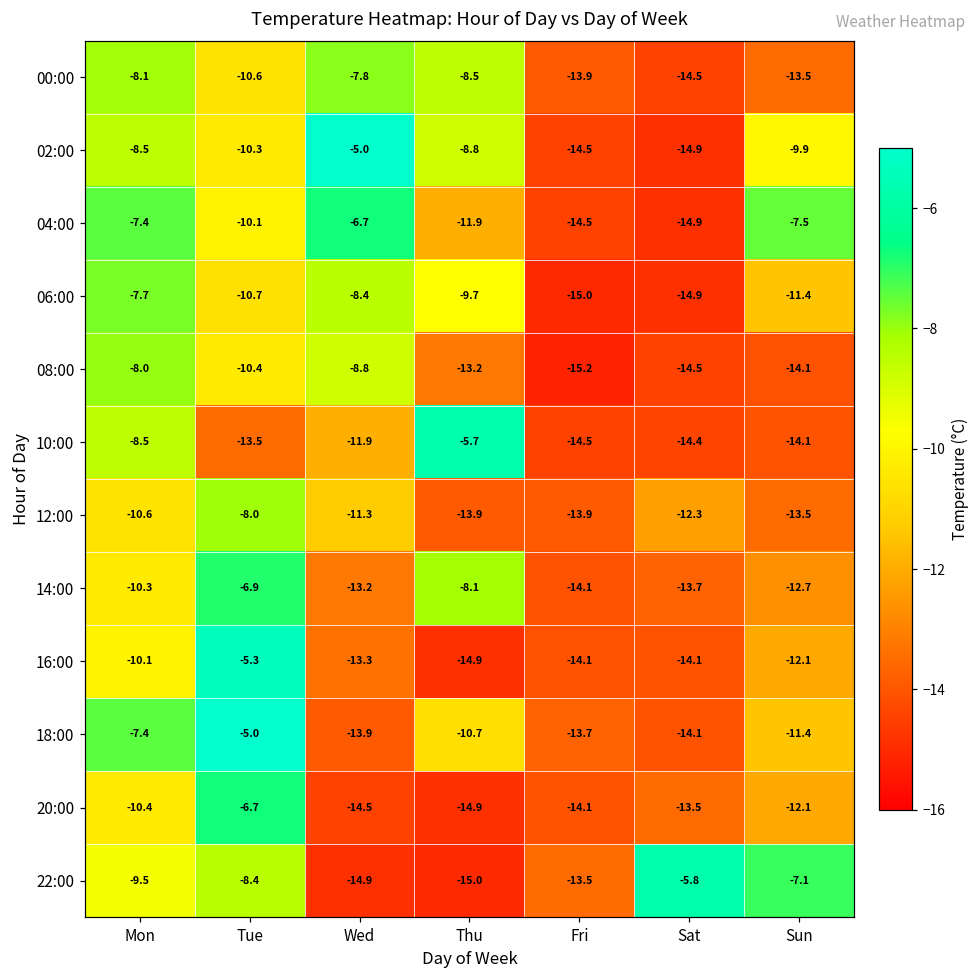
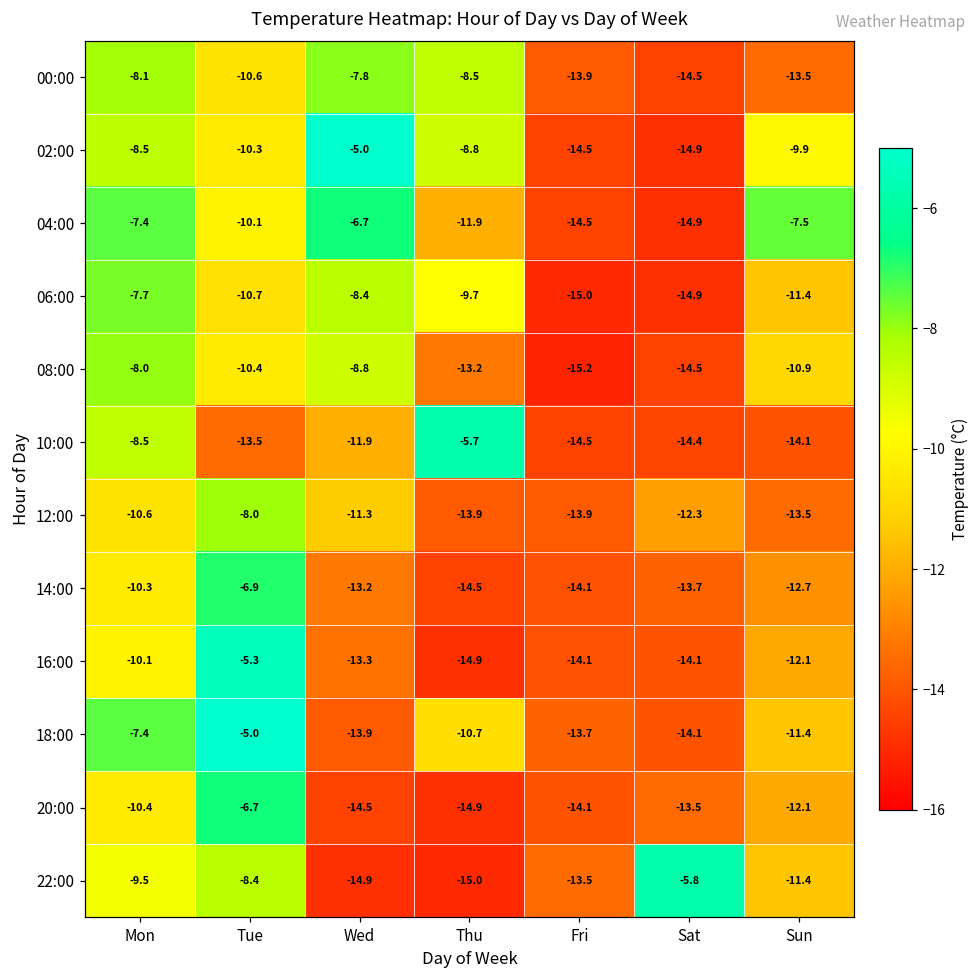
  {
    "00:00": {
      "Mon": -8.1,
      "Tue": -10.6,
      "Wed": -7.8,
      "Thu": -8.5,
      "Fri": -13.9,
      "Sat": -14.5,
      "Sun": -13.5
    },
    "02:00": {
      "Mon": -8.5,
      "Tue": -10.3,
      "Wed": -5.0,
      "Thu": -8.8,
      "Fri": -14.5,
      "Sat": -14.9,
      "Sun": -9.9
    },
    "04:00": {
      "Mon": -7.4,
      "Tue": -10.1,
      "Wed": -6.7,
      "Thu": -11.9,
      "Fri": -14.5,
      "Sat": -14.9,
      "Sun": -7.5
    },
    "06:00": {
      "Mon": -7.7,
      "Tue": -10.7,
      "Wed": -8.4,
      "Thu": -9.7,
      "Fri": -15.0,
      "Sat": -14.9,
      "Sun": -11.4
    },
    "08:00": {
      "Mon": -8.0,
      "Tue": -10.4,
      "Wed": -8.8,
      "Thu": -13.2,
      "Fri": -15.2,
      "Sat": -14.5,
-     "Sun": -14.1
+     "Sun": -10.9
    },
    "10:00": {
      "Mon": -8.5,
      "Tue": -13.5,
      "Wed": -11.9,
      "Thu": -5.7,
      "Fri": -14.5,
      "Sat": -14.4,
      "Sun": -14.1
    },
    "12:00": {
      "Mon": -10.6,
      "Tue": -8.0,
      "Wed": -11.3,
      "Thu": -13.9,
      "Fri": -13.9,
      "Sat": -12.3,
      "Sun": -13.5
    },
    "14:00": {
      "Mon": -10.3,
      "Tue": -6.9,
      "Wed": -13.2,
-     "Thu": -8.1,
+     "Thu": -14.5,
      "Fri": -14.1,
      "Sat": -13.7,
      "Sun": -12.7
    },
    "16:00": {
      "Mon": -10.1,
      "Tue": -5.3,
      "Wed": -13.3,
      "Thu": -14.9,
      "Fri": -14.1,
      "Sat": -14.1,
      "Sun": -12.1
    },
    "18:00": {
      "Mon": -7.4,
      "Tue": -5.0,
      "Wed": -13.9,
      "Thu": -10.7,
      "Fri": -13.7,
      "Sat": -14.1,
      "Sun": -11.4
    },
    "20:00": {
      "Mon": -10.4,
      "Tue": -6.7,
      "Wed": -14.5,
      "Thu": -14.9,
      "Fri": -14.1,
      "Sat": -13.5,
      "Sun": -12.1
    },
    "22:00": {
      "Mon": -9.5,
      "Tue": -8.4,
      "Wed": -14.9,
      "Thu": -15.0,
      "Fri": -13.5,
      "Sat": -5.8,
-     "Sun": -7.1
+     "Sun": -11.4
    }
  }
